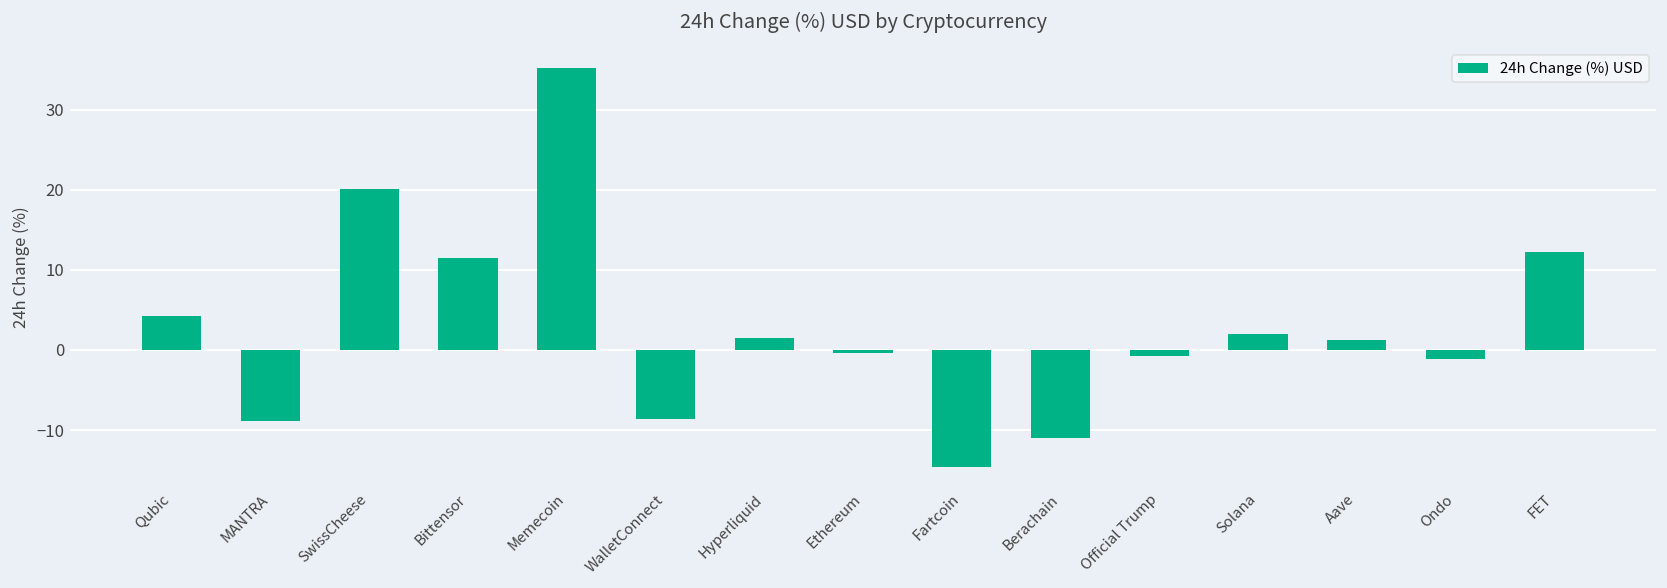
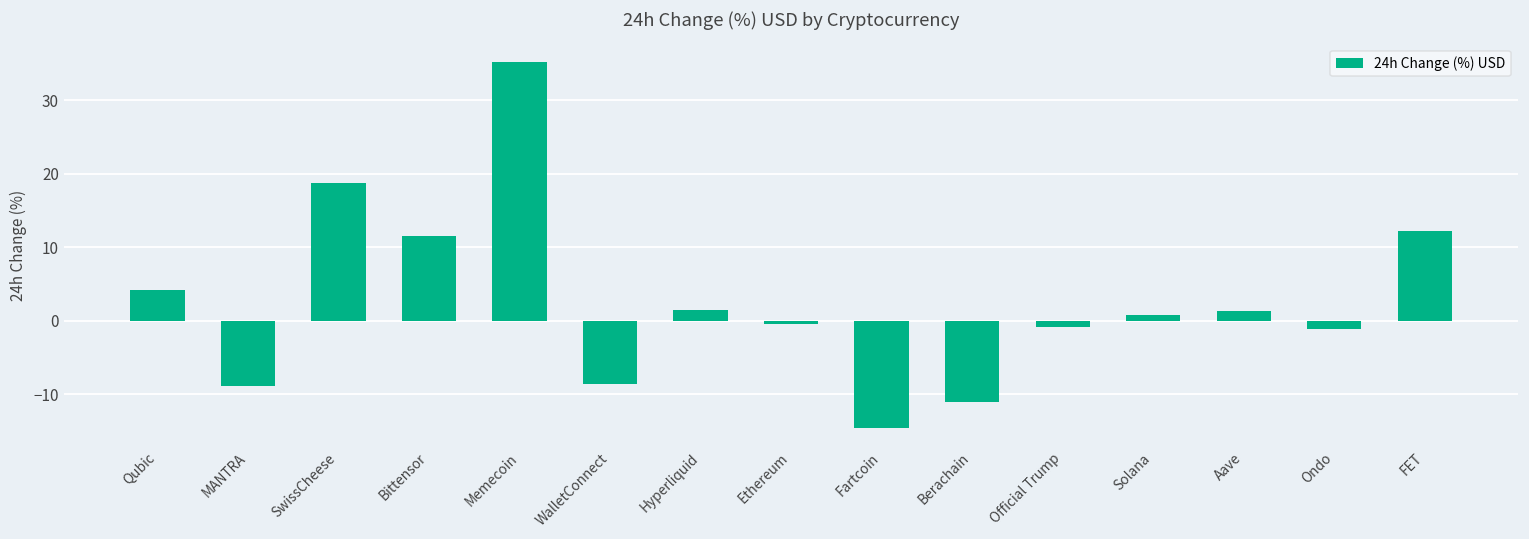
  {
    "Qubic": 4,
    "MANTRA": -9,
-   "SwissCheese": 20,
+   "SwissCheese": 19,
    "Bittensor": 11,
    "Memecoin": 35,
    "WalletConnect": -9,
    "Hyperliquid": 1,
    "Ethereum": 0,
    "Fartcoin": -15,
    "Berachain": -11,
    "Official Trump": -1,
-   "Solana": 2,
+   "Solana": 1,
    "Aave": 1,
    "Ondo": -1,
    "FET": 12
  }
